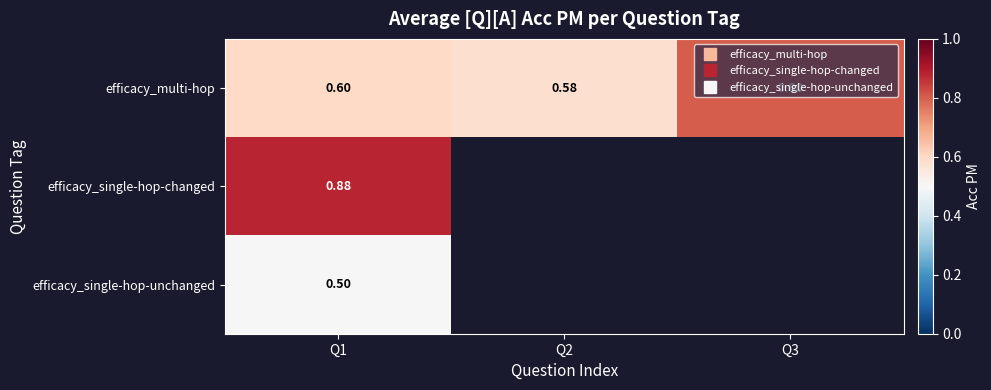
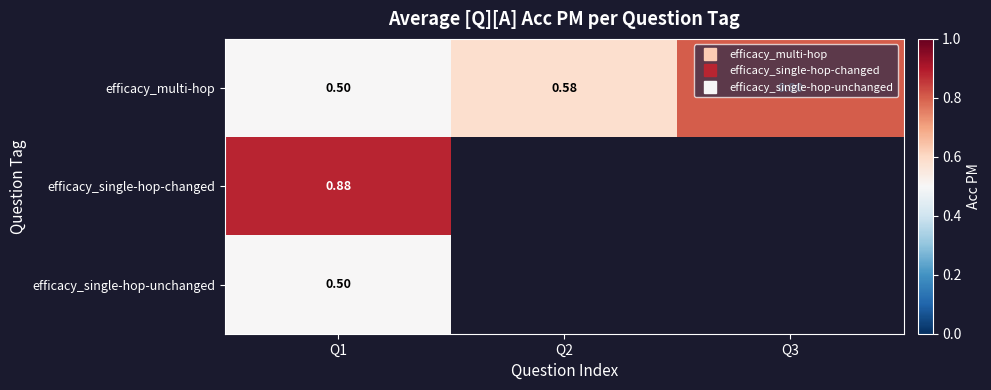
  {
    "efficacy_multi-hop": {
-     "Q1": 0.60,
+     "Q1": 0.50,
      "Q2": 0.58
    },
    "efficacy_single-hop-changed": {
      "Q1": 0.88
    },
    "efficacy_single-hop-unchanged": {
      "Q1": 0.50
    }
  }
